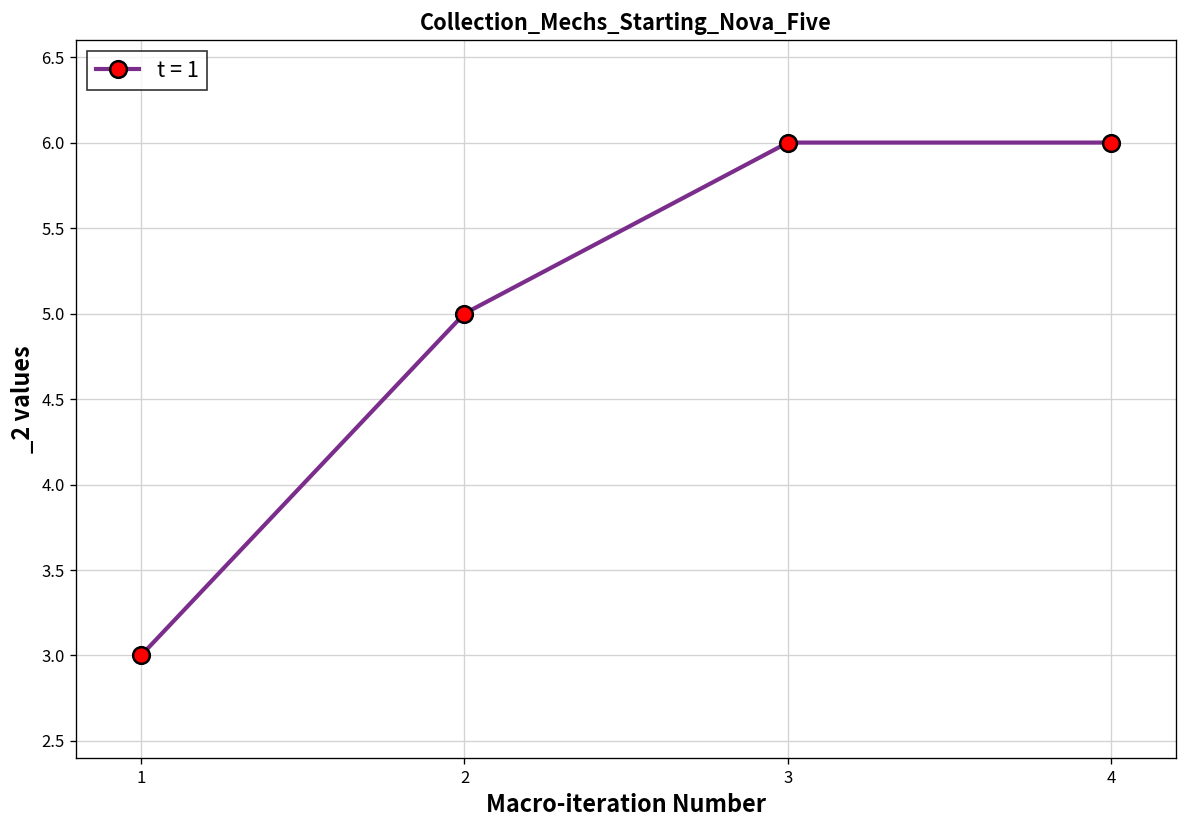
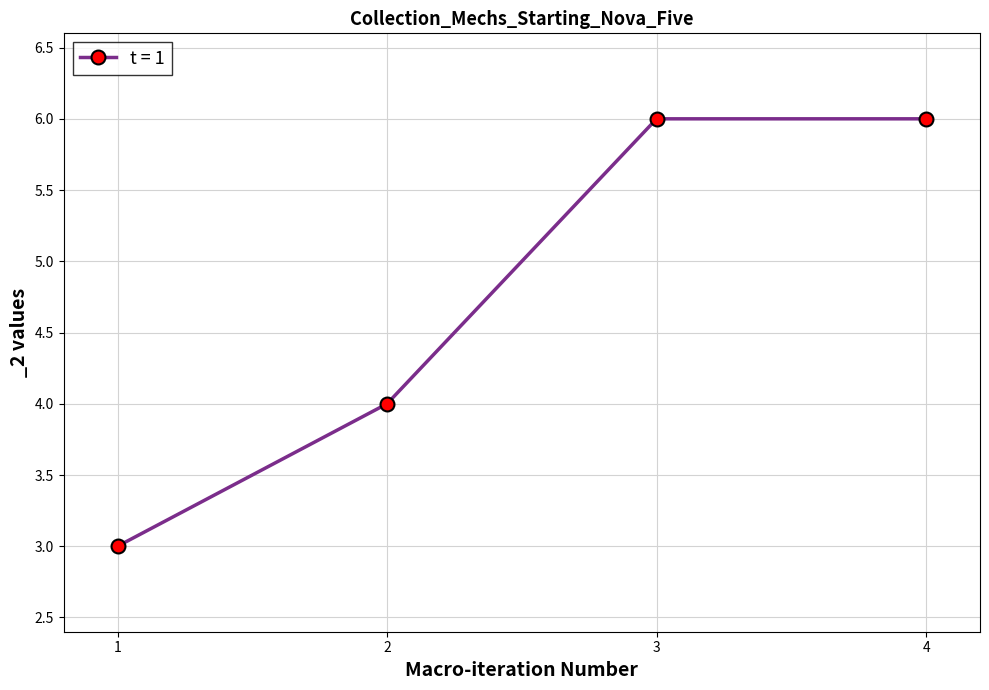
  {
    "1": 3,
-   "2": 5,
+   "2": 4,
    "3": 6,
    "4": 6
  }
